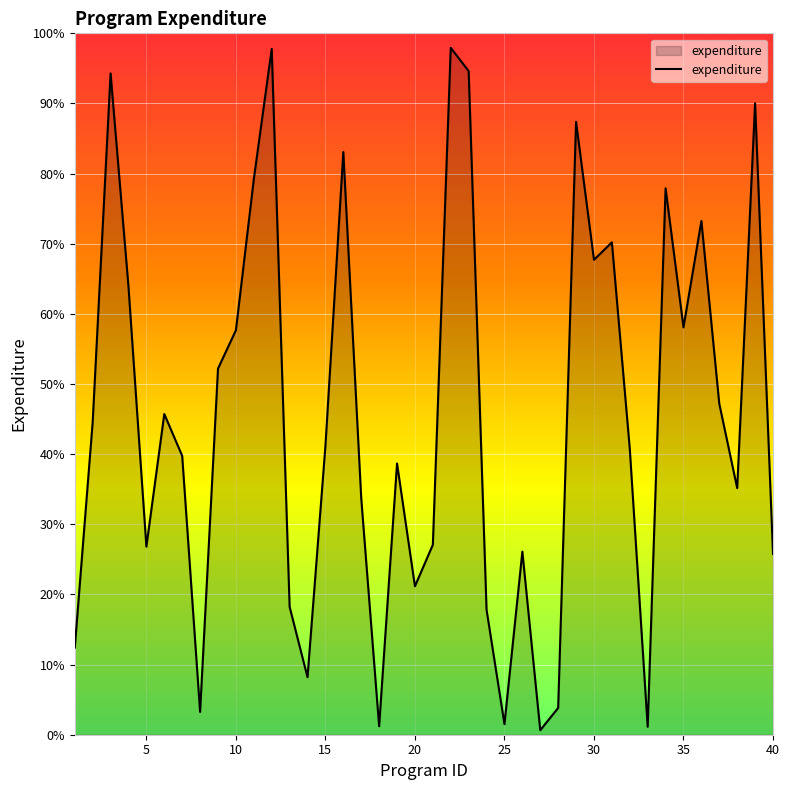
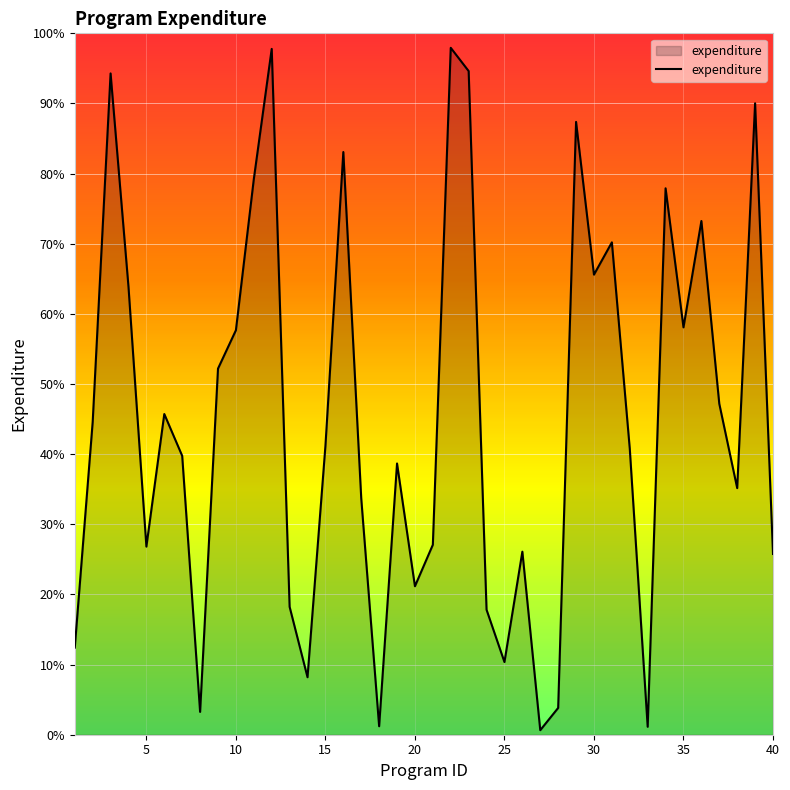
  {
    "5": "27%",
    "10": "58%",
    "15": "41%",
    "20": "21%",
-   "25": "2%",
-   "30": "68%",
+   "25": "10%",
+   "30": "66%",
    "35": "58%",
    "40": "26%"
  }
